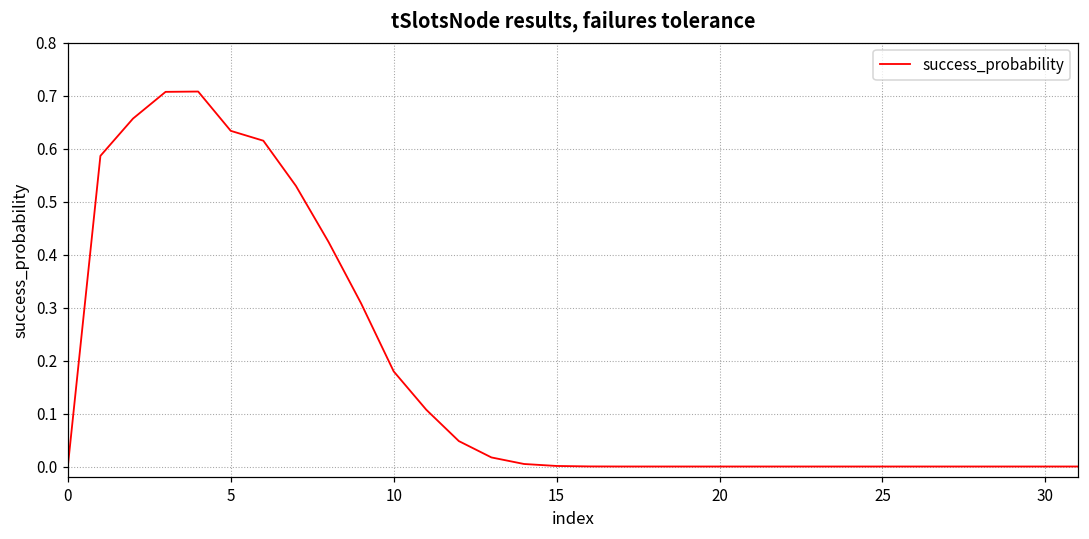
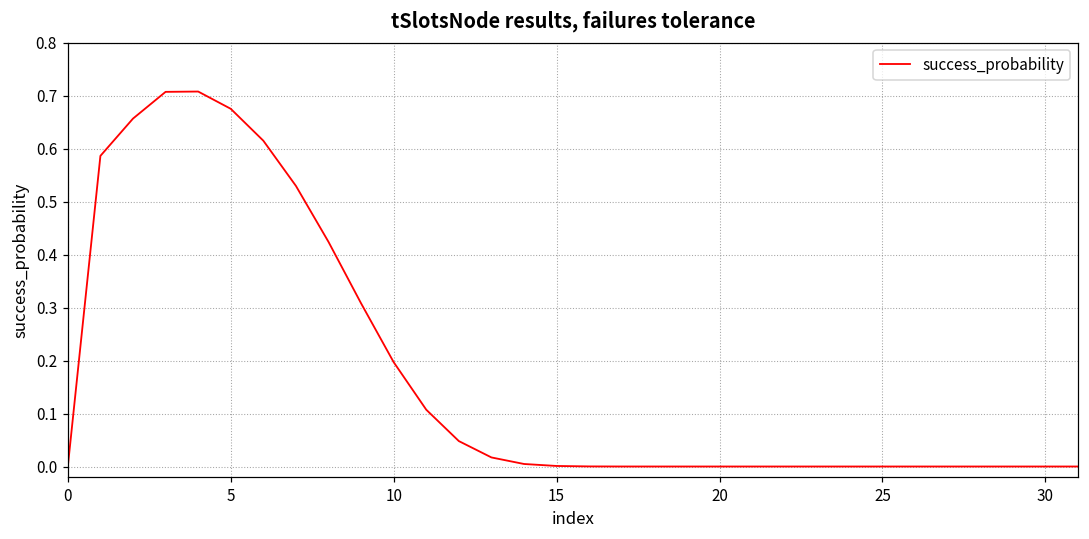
  {
    "0": 0.00,
-   "5": 0.63,
-   "10": 0.18,
+   "5": 0.68,
+   "10": 0.20,
    "15": 0.00,
    "20": 0.00,
    "25": 0.00,
    "30": 0.00
  }
